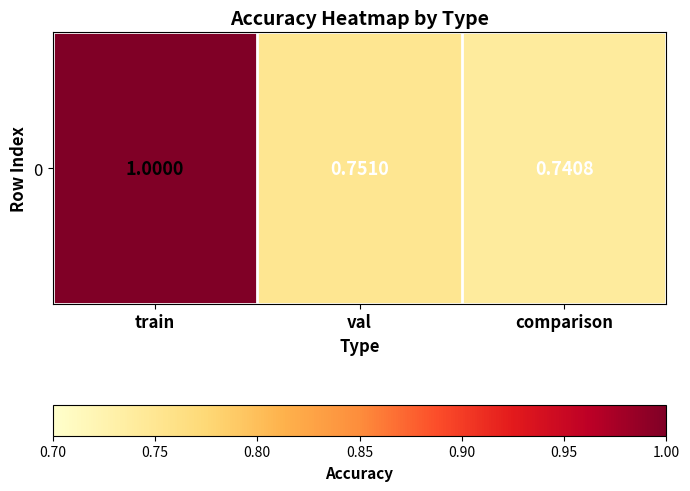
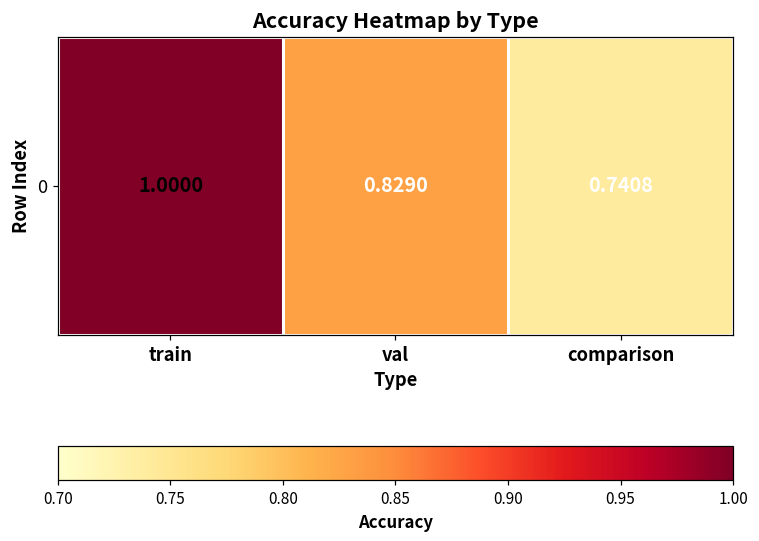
  {
    "0": {
      "train": 1.0000,
-     "val": 0.7510,
+     "val": 0.8290,
      "comparison": 0.7408
    }
  }
